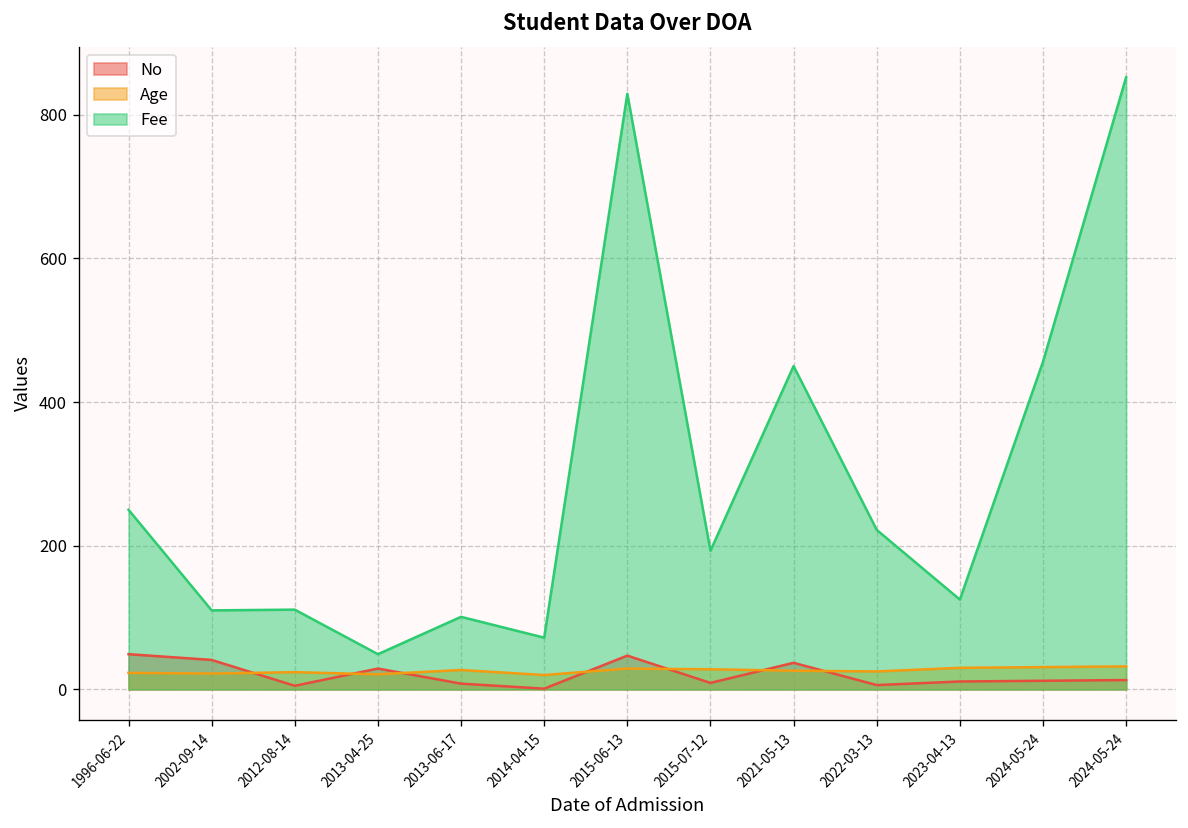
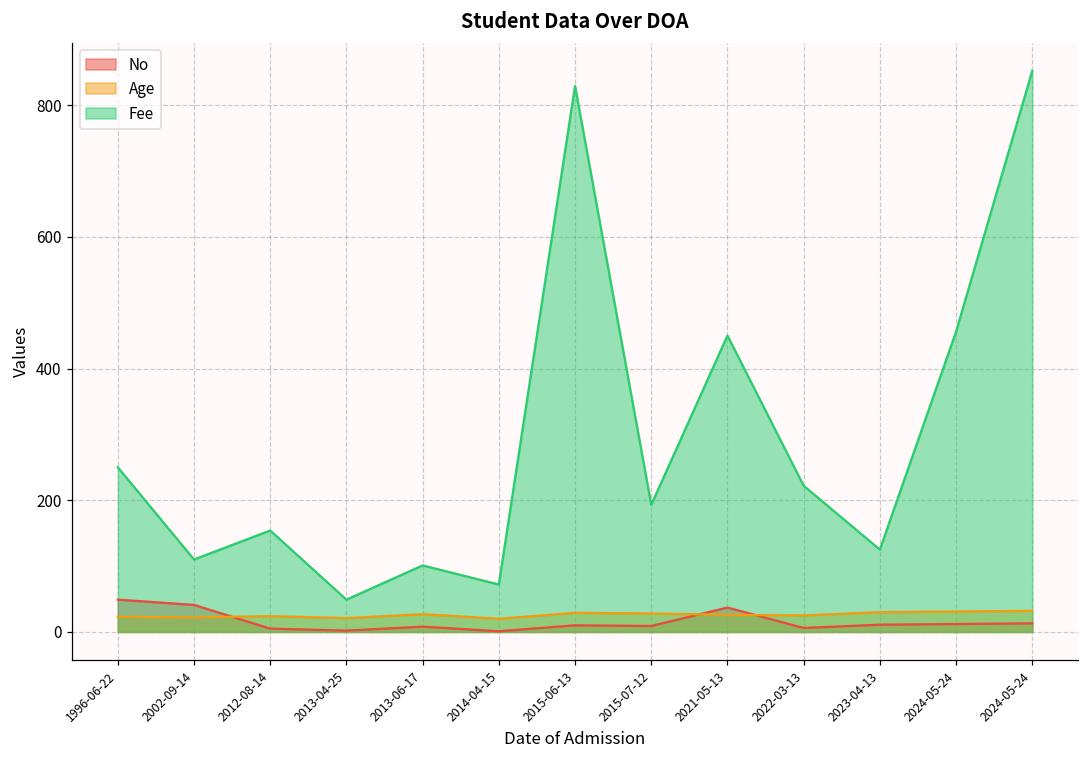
  {
    "No": {
      "1996-06-22": 50,
      "2002-09-14": 40,
      "2012-08-14": 10,
-     "2013-04-25": 30,
+     "2013-04-25": 0,
      "2013-06-17": 10,
      "2014-04-15": 0,
-     "2015-06-13": 50,
+     "2015-06-13": 10,
      "2015-07-12": 10,
      "2021-05-13": 40,
      "2022-03-13": 10,
      "2023-04-13": 10
    },
    "Age": {
      "1996-06-22": 20,
      "2002-09-14": 20,
      "2012-08-14": 20,
      "2013-04-25": 20,
      "2013-06-17": 30,
      "2014-04-15": 20,
      "2015-06-13": 30,
      "2015-07-12": 30,
      "2021-05-13": 30,
      "2022-03-13": 30,
      "2023-04-13": 30
    },
    "Fee": {
      "1996-06-22": 250,
      "2002-09-14": 110,
-     "2012-08-14": 110,
+     "2012-08-14": 150,
      "2013-04-25": 50,
      "2013-06-17": 100,
      "2014-04-15": 70,
      "2015-06-13": 830,
      "2015-07-12": 190,
      "2021-05-13": 450,
      "2022-03-13": 220,
      "2023-04-13": 130
    }
  }
